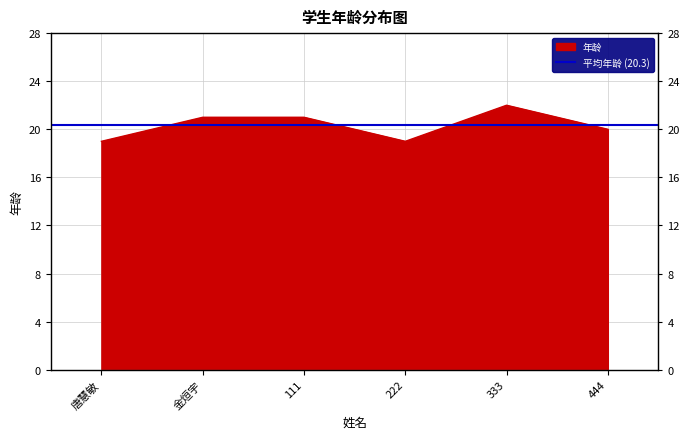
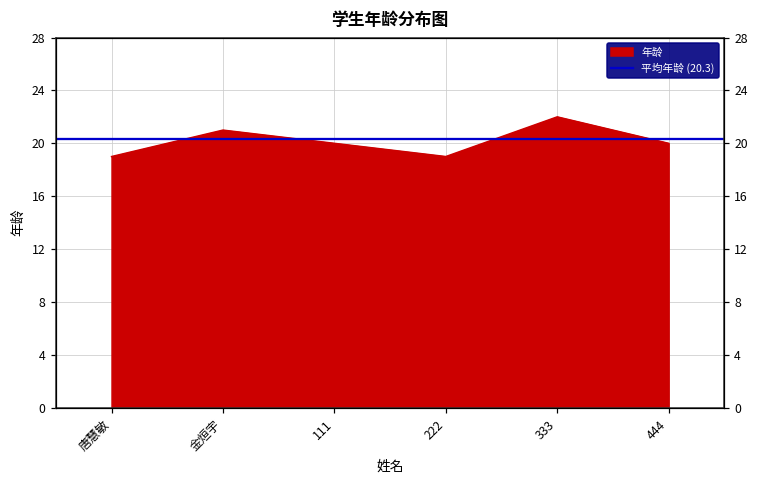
  {
    "唐慧敏": 19,
    "金烜宇": 21,
-   "111": 21,
+   "111": 20,
    "222": 19,
    "333": 22,
    "444": 20
  }
